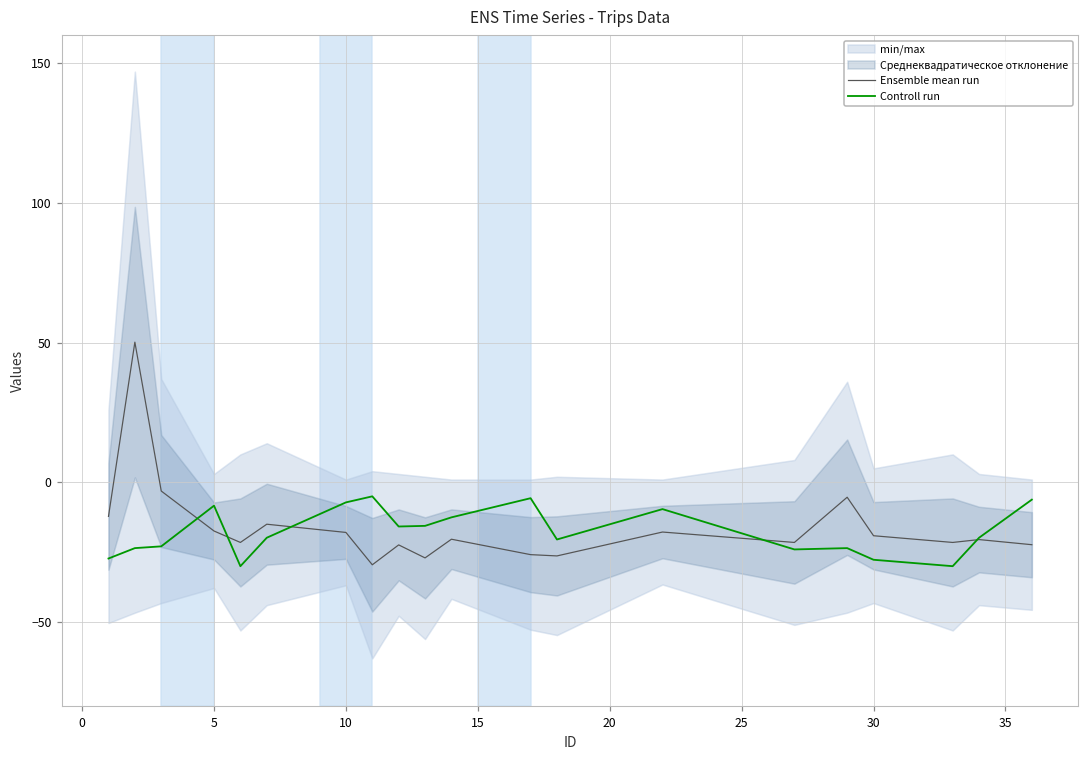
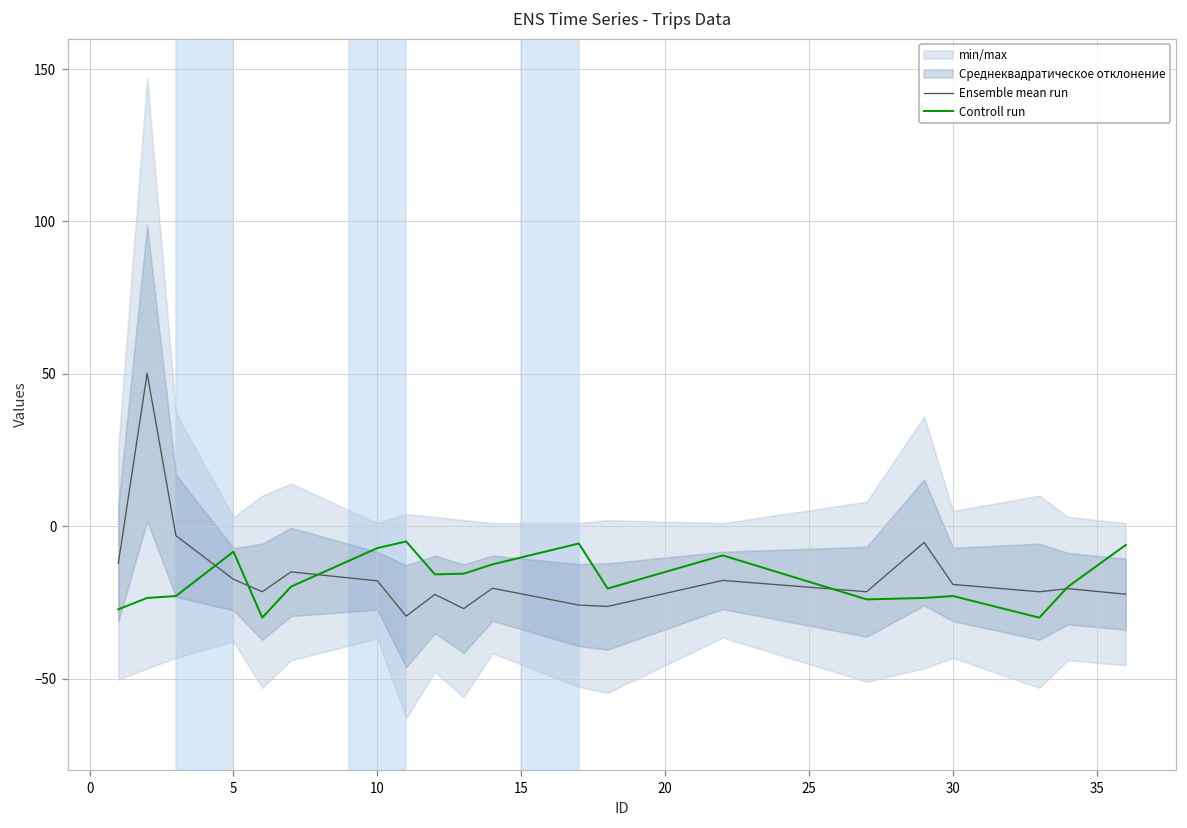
  {
    "Ensemble mean run": {
      "5": -17,
      "10": -18,
      "30": -19
    },
    "Controll run": {
      "5": -8,
      "10": -7,
-     "30": -28
+     "30": -23
    }
  }
